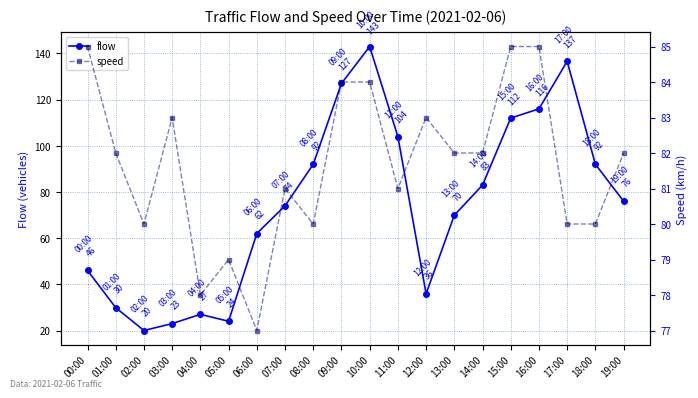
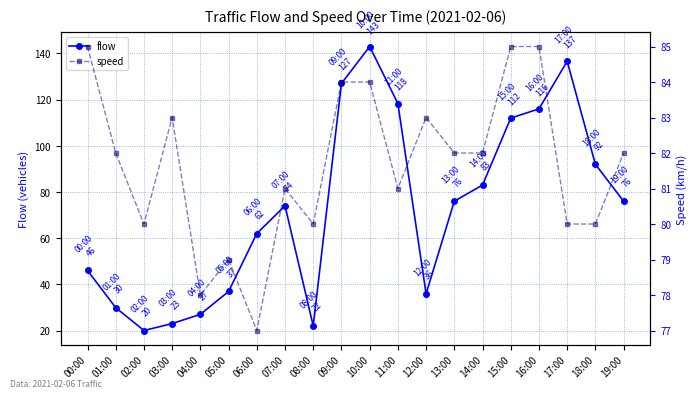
  {
    "flow": {
      "00:00": 46,
      "01:00": 30,
      "02:00": 20,
      "03:00": 23,
-     "05:00": 24,
+     "05:00": 37,
      "06:00": 62,
-     "08:00": 92,
+     "08:00": 22,
      "09:00": 127,
      "10:00": 143,
-     "11:00": 104,
+     "11:00": 118,
      "12:00": 36,
-     "13:00": 70,
+     "13:00": 76,
      "15:00": 112,
      "16:00": 116,
      "17:00": 137,
      "18:00": 92,
      "19:00": 76
    }
  }
